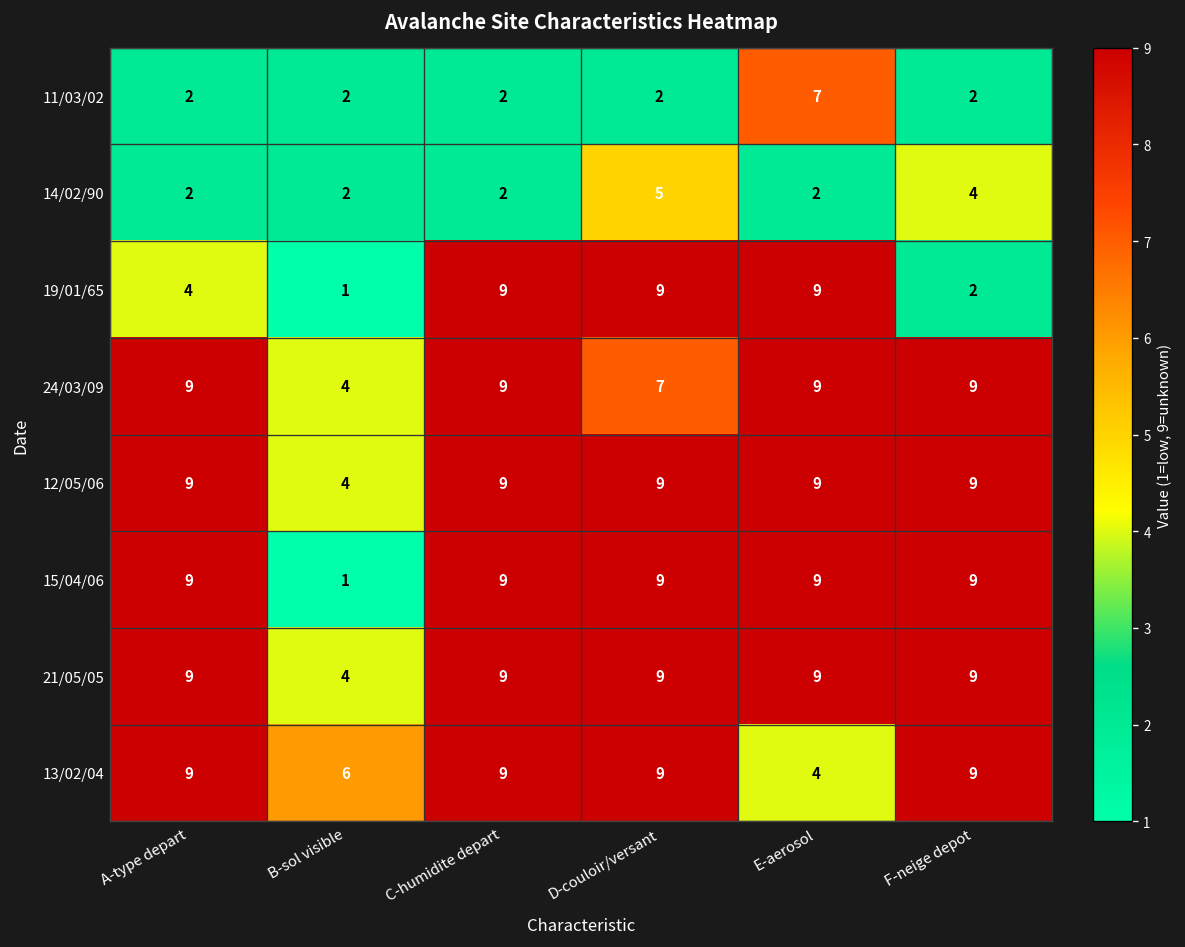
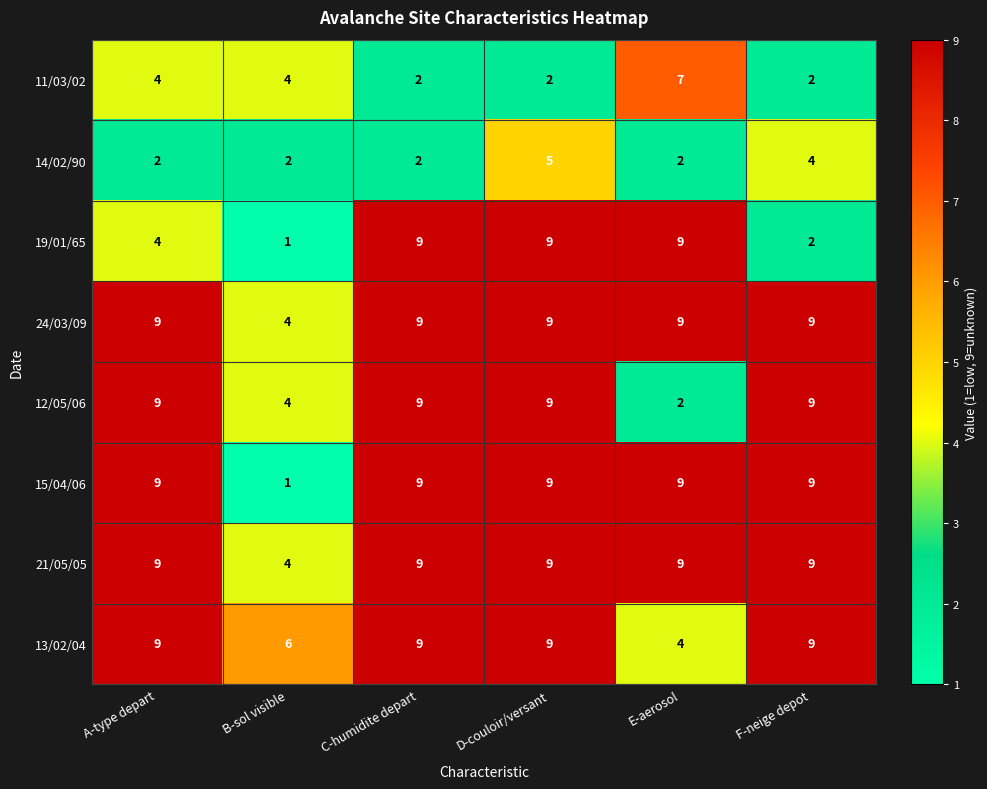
  {
    "11/03/02": {
-     "A-type depart": 2,
-     "B-sol visible": 2,
+     "A-type depart": 4,
+     "B-sol visible": 4,
      "C-humidite depart": 2,
      "D-couloir/versant": 2,
      "E-aerosol": 7,
      "F-neige depot": 2
    },
    "14/02/90": {
      "A-type depart": 2,
      "B-sol visible": 2,
      "C-humidite depart": 2,
      "D-couloir/versant": 5,
      "E-aerosol": 2,
      "F-neige depot": 4
    },
    "19/01/65": {
      "A-type depart": 4,
      "B-sol visible": 1,
      "C-humidite depart": 9,
      "D-couloir/versant": 9,
      "E-aerosol": 9,
      "F-neige depot": 2
    },
    "24/03/09": {
      "A-type depart": 9,
      "B-sol visible": 4,
      "C-humidite depart": 9,
-     "D-couloir/versant": 7,
+     "D-couloir/versant": 9,
      "E-aerosol": 9,
      "F-neige depot": 9
    },
    "12/05/06": {
      "A-type depart": 9,
      "B-sol visible": 4,
      "C-humidite depart": 9,
      "D-couloir/versant": 9,
-     "E-aerosol": 9,
+     "E-aerosol": 2,
      "F-neige depot": 9
    },
    "15/04/06": {
      "A-type depart": 9,
      "B-sol visible": 1,
      "C-humidite depart": 9,
      "D-couloir/versant": 9,
      "E-aerosol": 9,
      "F-neige depot": 9
    },
    "21/05/05": {
      "A-type depart": 9,
      "B-sol visible": 4,
      "C-humidite depart": 9,
      "D-couloir/versant": 9,
      "E-aerosol": 9,
      "F-neige depot": 9
    },
    "13/02/04": {
      "A-type depart": 9,
      "B-sol visible": 6,
      "C-humidite depart": 9,
      "D-couloir/versant": 9,
      "E-aerosol": 4,
      "F-neige depot": 9
    }
  }
